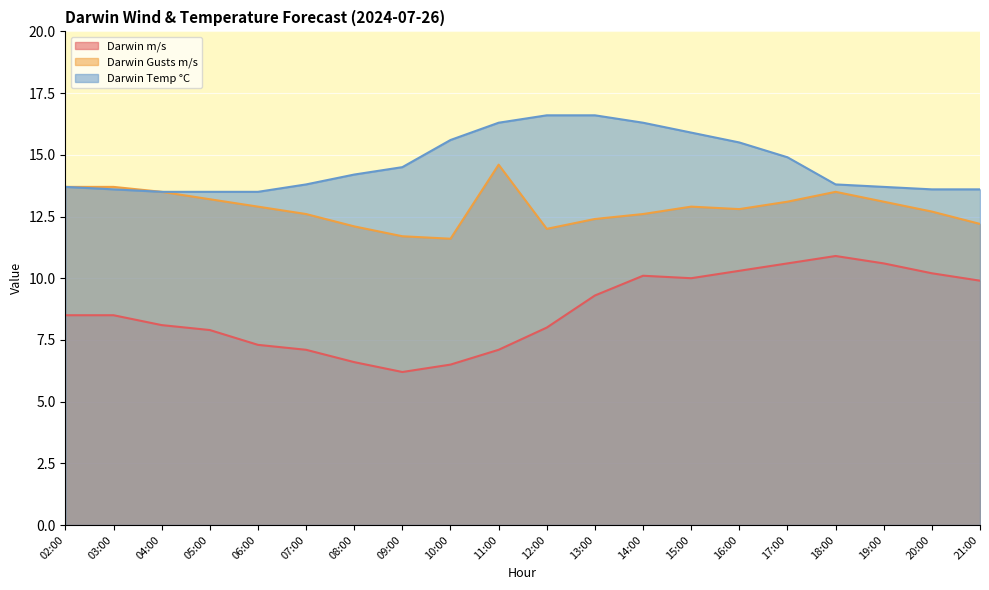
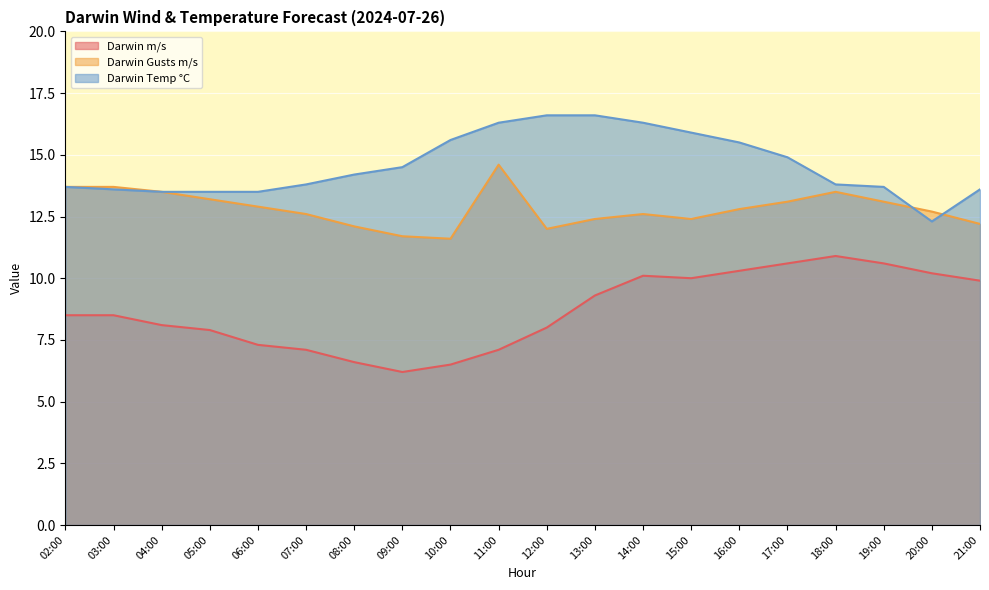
  {
    "Darwin m/s": {
      "02:00": 8.5,
      "03:00": 8.5,
      "04:00": 8.1,
      "05:00": 7.9,
      "06:00": 7.3,
      "07:00": 7.1,
      "08:00": 6.6,
      "09:00": 6.2,
      "10:00": 6.5,
      "11:00": 7.1,
      "12:00": 8.0,
      "13:00": 9.3,
      "14:00": 10.1,
      "15:00": 10.0,
      "16:00": 10.3,
      "17:00": 10.6,
      "18:00": 10.9,
      "19:00": 10.6,
      "20:00": 10.2,
      "21:00": 9.9
    },
    "Darwin Gusts m/s": {
      "05:00": 13.2,
      "06:00": 12.9,
      "07:00": 12.6,
      "08:00": 12.1,
      "09:00": 11.7,
      "10:00": 11.6,
      "11:00": 14.6,
      "12:00": 12.0,
      "13:00": 12.4,
      "14:00": 12.6,
-     "15:00": 12.9,
+     "15:00": 12.4,
      "16:00": 12.8,
      "17:00": 13.1,
      "18:00": 13.5,
      "19:00": 13.1,
      "20:00": 12.7,
      "21:00": 12.2
    },
    "Darwin Temp °C": {
      "05:00": 13.5,
      "06:00": 13.5,
      "07:00": 13.8,
      "08:00": 14.2,
      "09:00": 14.5,
      "10:00": 15.6,
      "11:00": 16.3,
      "12:00": 16.6,
      "13:00": 16.6,
      "14:00": 16.3,
      "15:00": 15.9,
      "16:00": 15.5,
      "17:00": 14.9,
      "18:00": 13.8,
      "19:00": 13.7,
-     "20:00": 13.6,
+     "20:00": 12.3,
      "21:00": 13.6
    }
  }
